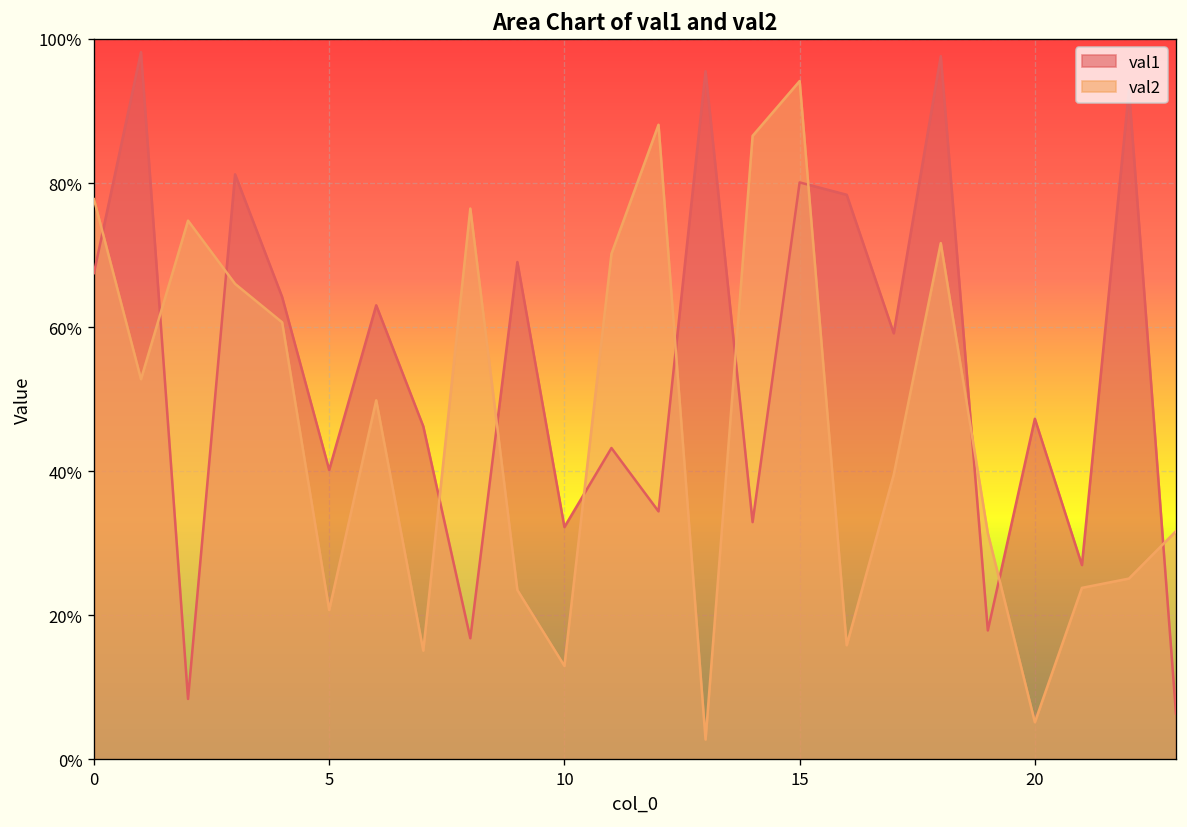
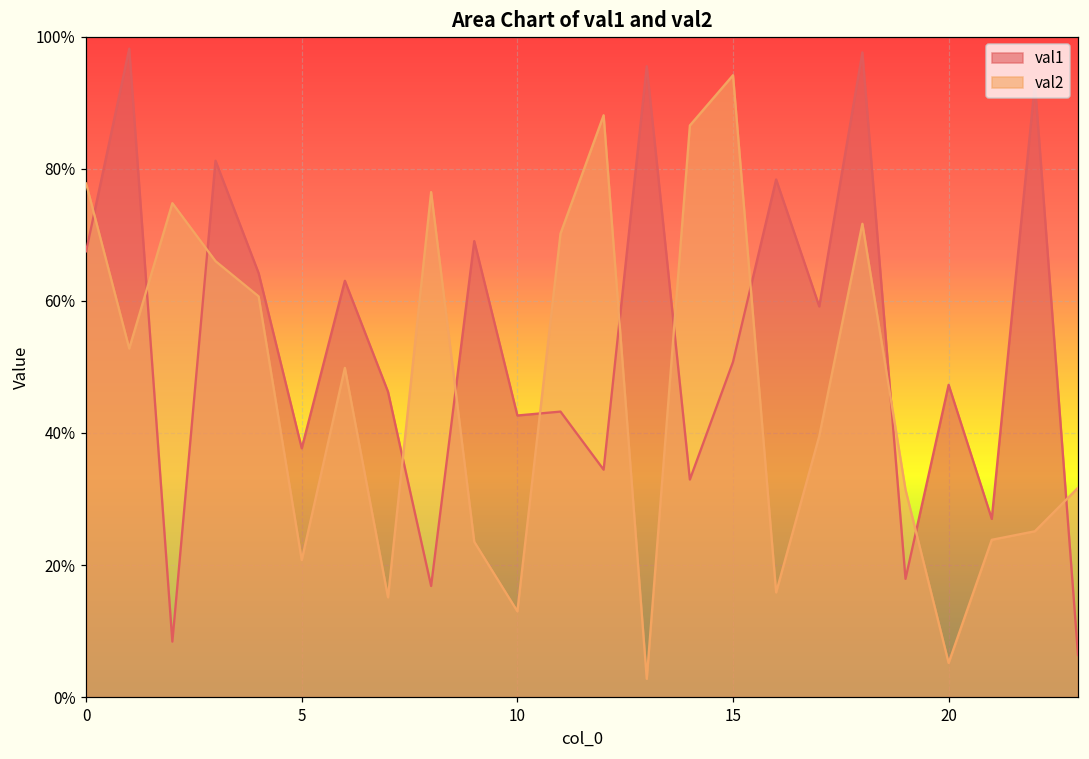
  {
    "val1": {
      "0": "68%",
-     "5": "40%",
-     "10": "32%",
-     "15": "80%",
+     "5": "38%",
+     "10": "43%",
+     "15": "51%",
      "20": "47%"
    },
    "val2": {
      "0": "78%",
      "5": "21%",
      "10": "13%",
      "15": "94%",
      "20": "5%"
    }
  }
